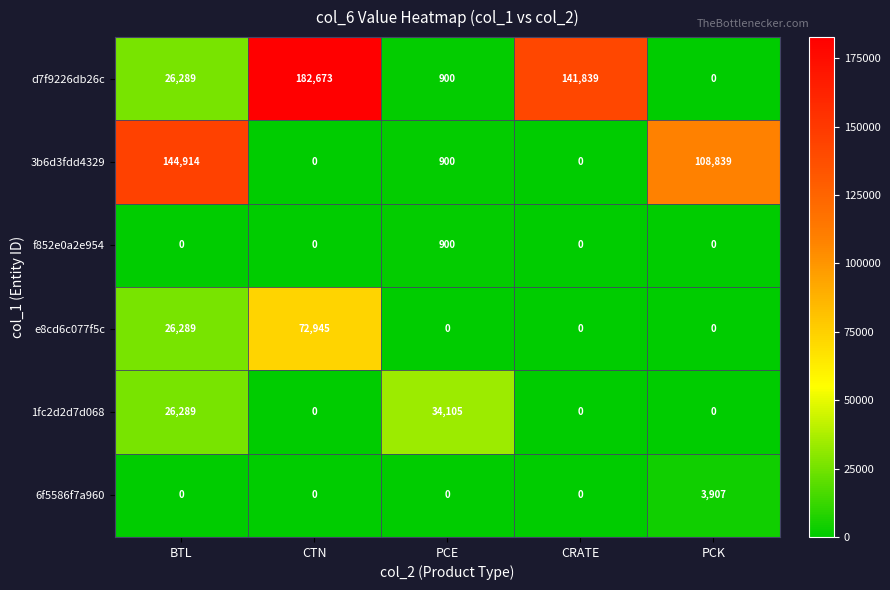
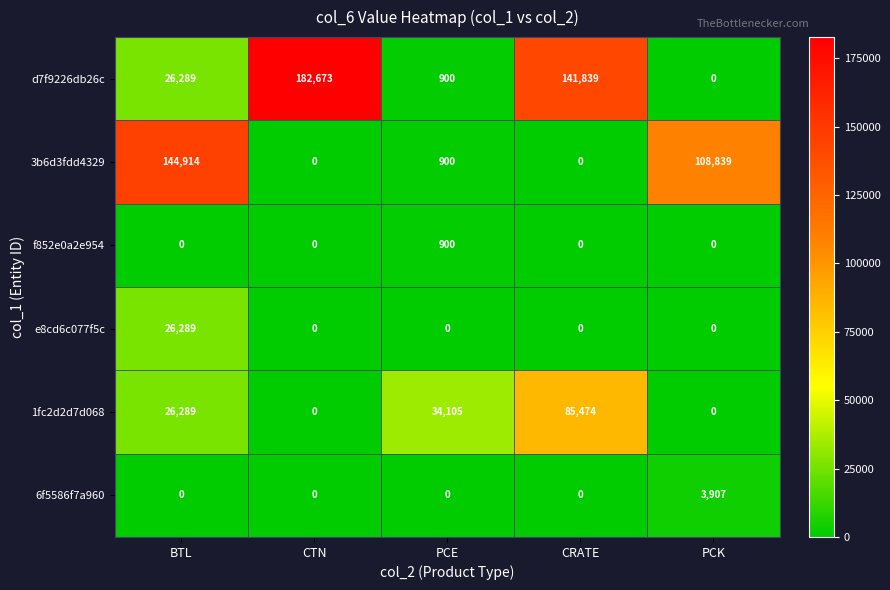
  {
    "d7f9226db26c": {
      "BTL": "26,289",
      "CTN": "182,673",
      "PCE": "900",
      "CRATE": "141,839",
      "PCK": "0"
    },
    "3b6d3fdd4329": {
      "BTL": "144,914",
      "CTN": "0",
      "PCE": "900",
      "CRATE": "0",
      "PCK": "108,839"
    },
    "f852e0a2e954": {
      "BTL": "0",
      "CTN": "0",
      "PCE": "900",
      "CRATE": "0",
      "PCK": "0"
    },
    "e8cd6c077f5c": {
      "BTL": "26,289",
-     "CTN": "72,945",
+     "CTN": "0",
      "PCE": "0",
      "CRATE": "0",
      "PCK": "0"
    },
    "1fc2d2d7d068": {
      "BTL": "26,289",
      "CTN": "0",
      "PCE": "34,105",
-     "CRATE": "0",
+     "CRATE": "85,474",
      "PCK": "0"
    },
    "6f5586f7a960": {
      "BTL": "0",
      "CTN": "0",
      "PCE": "0",
      "CRATE": "0",
      "PCK": "3,907"
    }
  }
